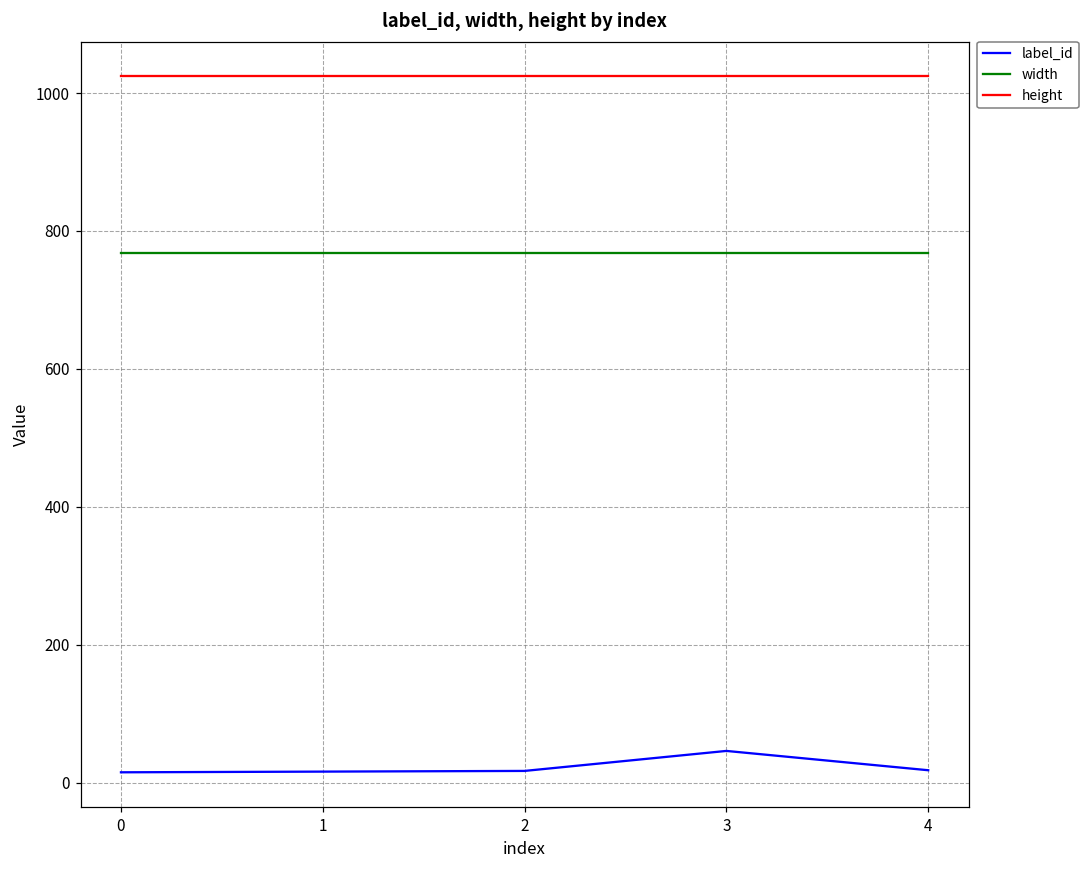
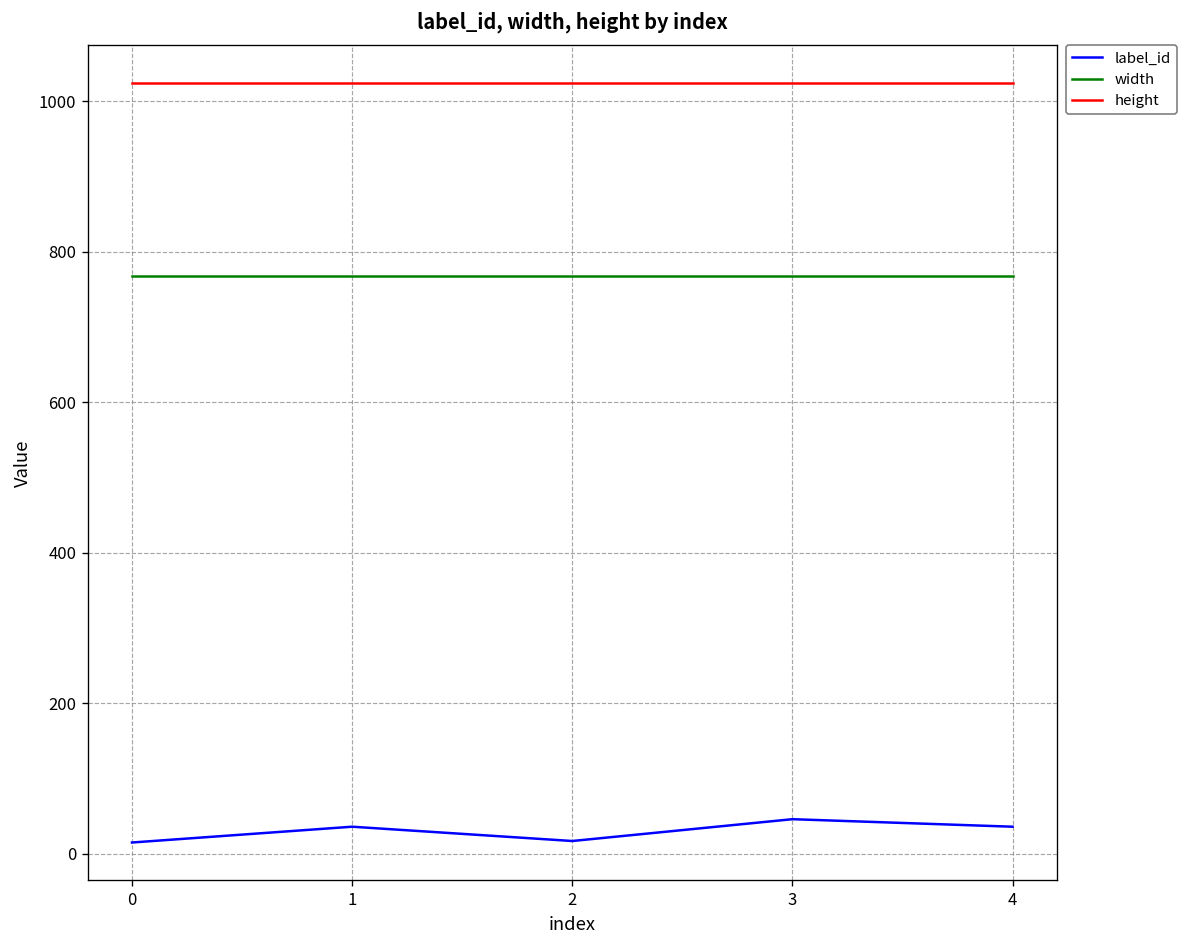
  {
    "label_id": {
      "0": 20,
-     "1": 20,
+     "1": 40,
      "2": 20,
      "3": 50,
-     "4": 20
+     "4": 40
    },
    "width": {
      "0": 770,
      "1": 770,
      "2": 770,
      "3": 770,
      "4": 770
    },
    "height": {
      "0": 1020,
      "1": 1020,
      "2": 1020,
      "3": 1020,
      "4": 1020
    }
  }
